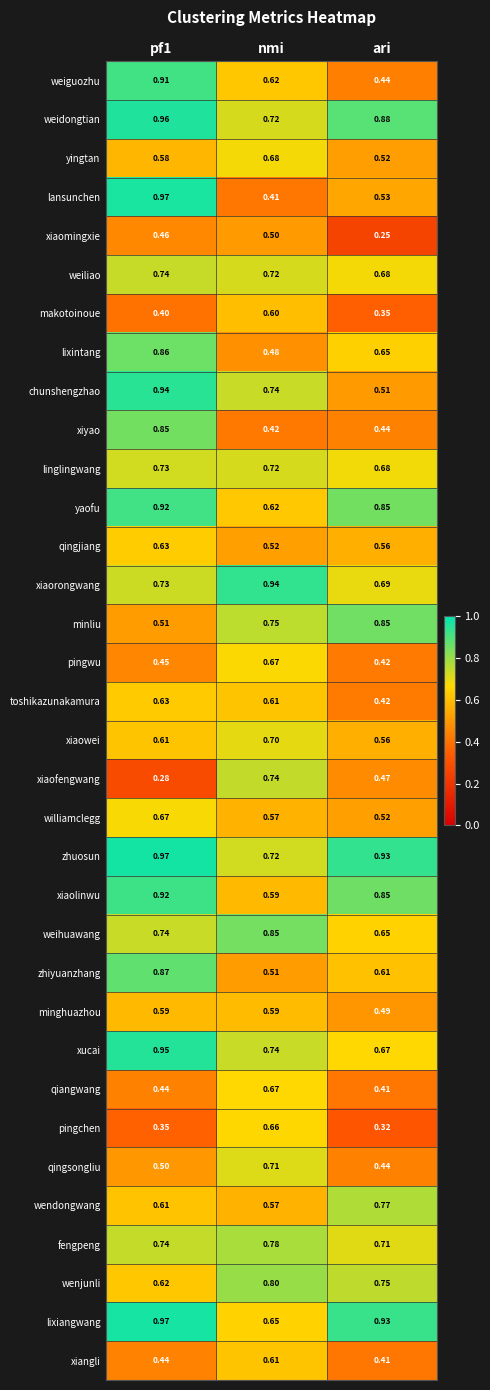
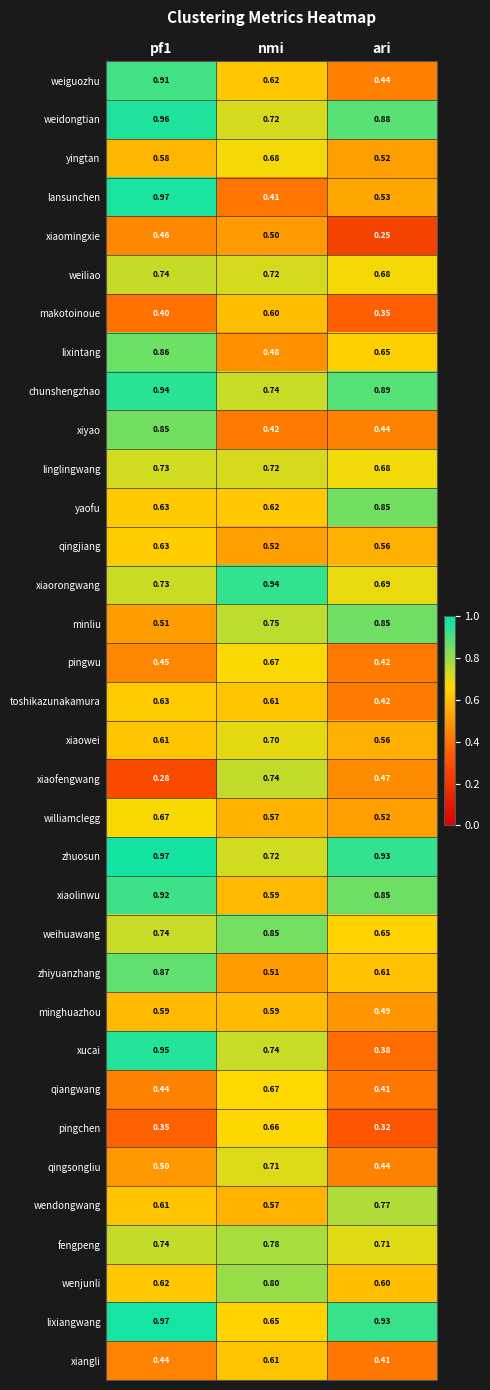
  {
    "weiguozhu": {
      "pf1": 0.91,
      "nmi": 0.62,
      "ari": 0.44
    },
    "weidongtian": {
      "pf1": 0.96,
      "nmi": 0.72,
      "ari": 0.88
    },
    "yingtan": {
      "pf1": 0.58,
      "nmi": 0.68,
      "ari": 0.52
    },
    "lansunchen": {
      "pf1": 0.97,
      "nmi": 0.41,
      "ari": 0.53
    },
    "xiaomingxie": {
      "pf1": 0.46,
      "nmi": 0.50,
      "ari": 0.25
    },
    "weiliao": {
      "pf1": 0.74,
      "nmi": 0.72,
      "ari": 0.68
    },
    "makotoinoue": {
      "pf1": 0.40,
      "nmi": 0.60,
      "ari": 0.35
    },
    "lixintang": {
      "pf1": 0.86,
      "nmi": 0.48,
      "ari": 0.65
    },
    "chunshengzhao": {
      "pf1": 0.94,
      "nmi": 0.74,
-     "ari": 0.51
+     "ari": 0.89
    },
    "xiyao": {
      "pf1": 0.85,
      "nmi": 0.42,
      "ari": 0.44
    },
    "linglingwang": {
      "pf1": 0.73,
      "nmi": 0.72,
      "ari": 0.68
    },
    "yaofu": {
-     "pf1": 0.92,
+     "pf1": 0.63,
      "nmi": 0.62,
      "ari": 0.85
    },
    "qingjiang": {
      "pf1": 0.63,
      "nmi": 0.52,
      "ari": 0.56
    },
    "xiaorongwang": {
      "pf1": 0.73,
      "nmi": 0.94,
      "ari": 0.69
    },
    "minliu": {
      "pf1": 0.51,
      "nmi": 0.75,
      "ari": 0.85
    },
    "pingwu": {
      "pf1": 0.45,
      "nmi": 0.67,
      "ari": 0.42
    },
    "toshikazunakamura": {
      "pf1": 0.63,
      "nmi": 0.61,
      "ari": 0.42
    },
    "xiaowei": {
      "pf1": 0.61,
      "nmi": 0.70,
      "ari": 0.56
    },
    "xiaofengwang": {
      "pf1": 0.28,
      "nmi": 0.74,
      "ari": 0.47
    },
    "williamclegg": {
      "pf1": 0.67,
      "nmi": 0.57,
      "ari": 0.52
    },
    "zhuosun": {
      "pf1": 0.97,
      "nmi": 0.72,
      "ari": 0.93
    },
    "xiaolinwu": {
      "pf1": 0.92,
      "nmi": 0.59,
      "ari": 0.85
    },
    "weihuawang": {
      "pf1": 0.74,
      "nmi": 0.85,
      "ari": 0.65
    },
    "zhiyuanzhang": {
      "pf1": 0.87,
      "nmi": 0.51,
      "ari": 0.61
    },
    "minghuazhou": {
      "pf1": 0.59,
      "nmi": 0.59,
      "ari": 0.49
    },
    "xucai": {
      "pf1": 0.95,
      "nmi": 0.74,
-     "ari": 0.67
+     "ari": 0.38
    },
    "qiangwang": {
      "pf1": 0.44,
      "nmi": 0.67,
      "ari": 0.41
    },
    "pingchen": {
      "pf1": 0.35,
      "nmi": 0.66,
      "ari": 0.32
    },
    "qingsongliu": {
      "pf1": 0.50,
      "nmi": 0.71,
      "ari": 0.44
    },
    "wendongwang": {
      "pf1": 0.61,
      "nmi": 0.57,
      "ari": 0.77
    },
    "fengpeng": {
      "pf1": 0.74,
      "nmi": 0.78,
      "ari": 0.71
    },
    "wenjunli": {
      "pf1": 0.62,
      "nmi": 0.80,
-     "ari": 0.75
+     "ari": 0.60
    },
    "lixiangwang": {
      "pf1": 0.97,
      "nmi": 0.65,
      "ari": 0.93
    },
    "xiangli": {
      "pf1": 0.44,
      "nmi": 0.61,
      "ari": 0.41
    }
  }
